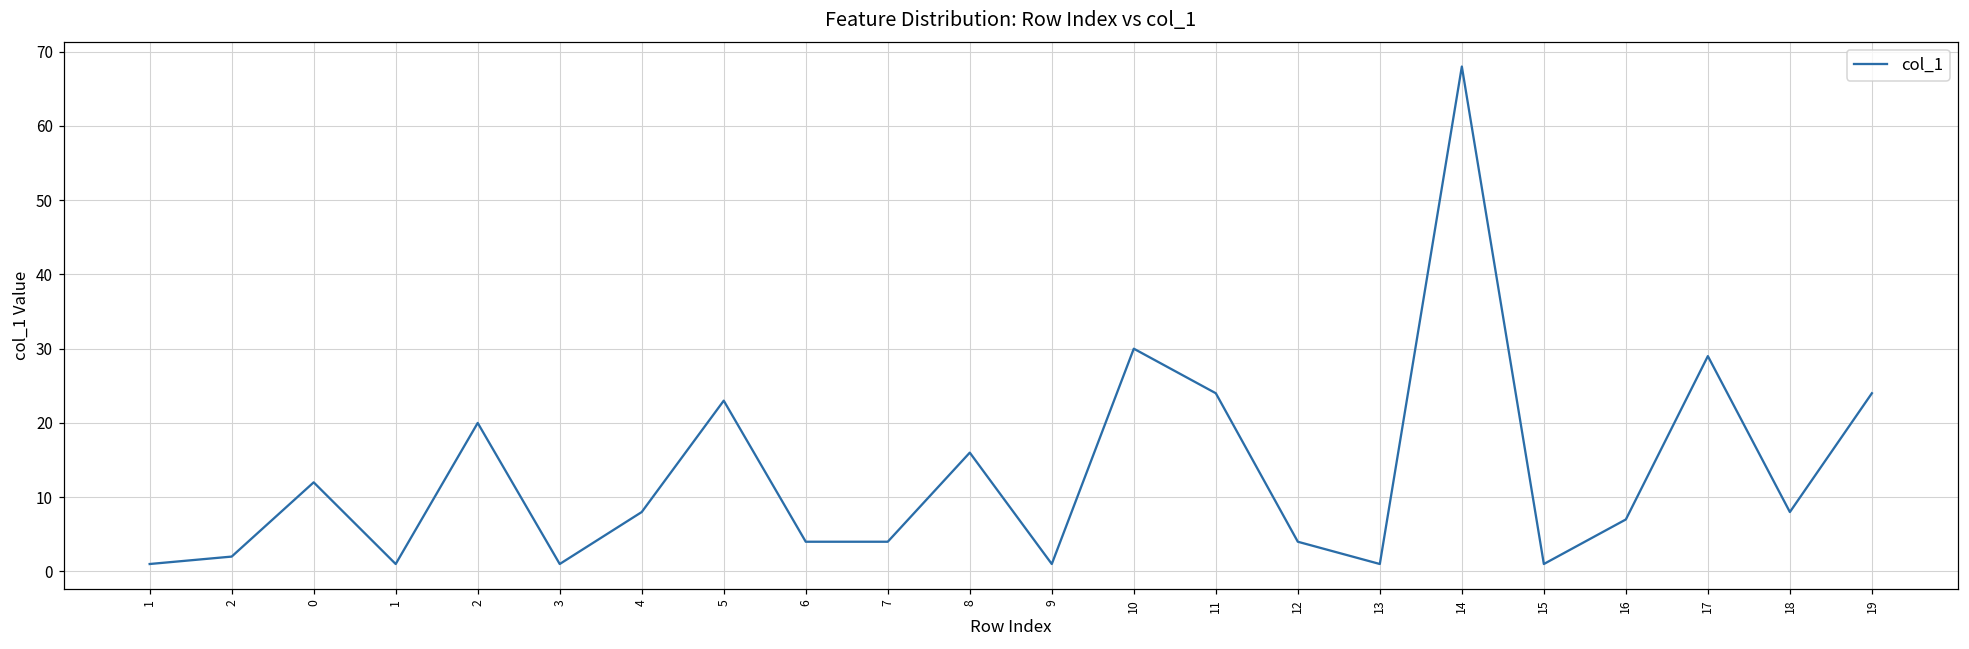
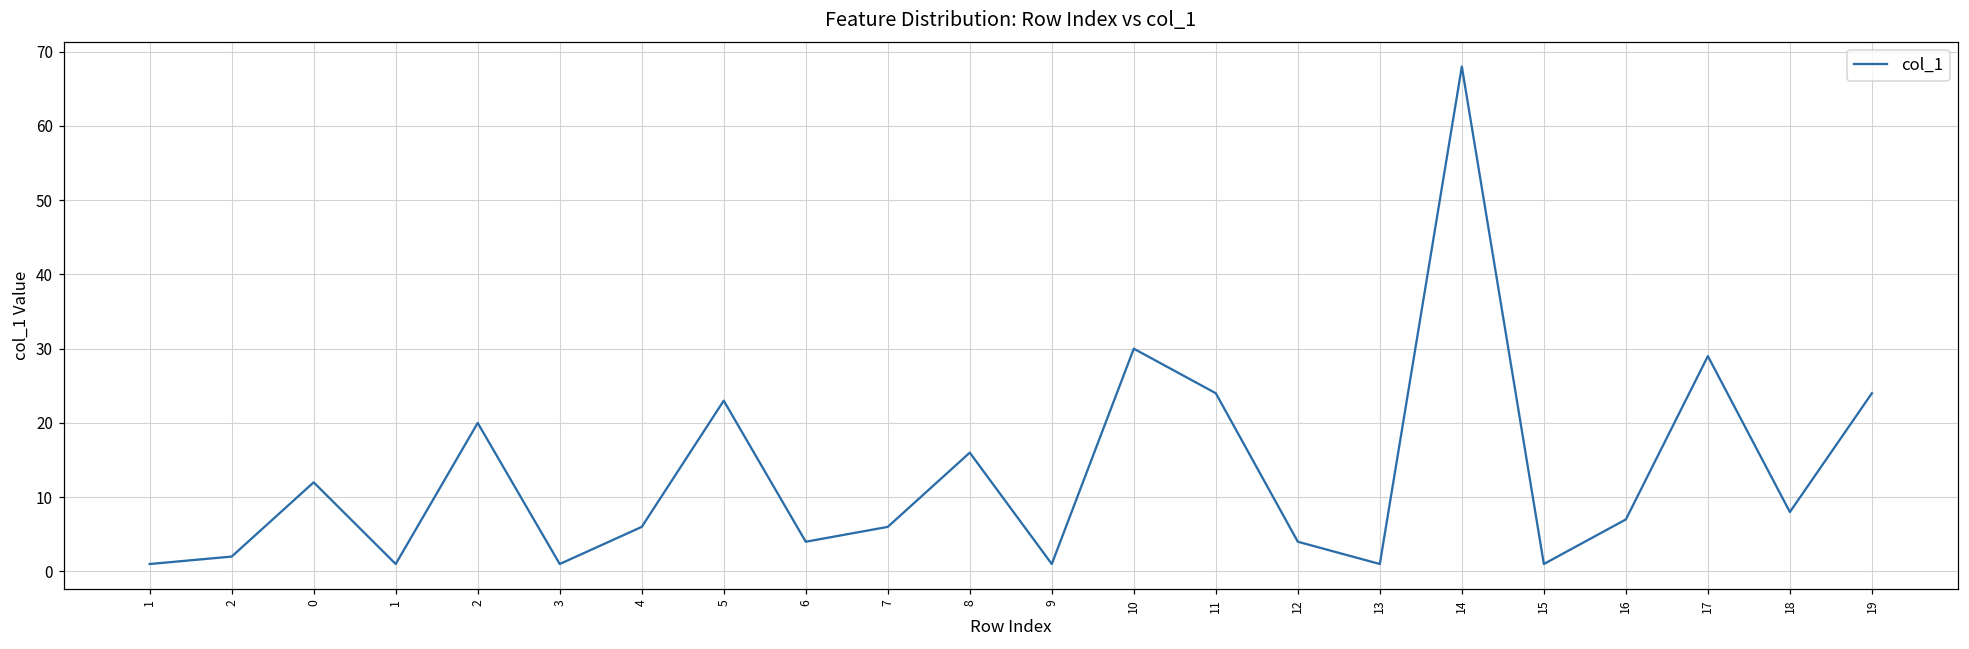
  {
    "0": 12,
    "3": 1,
-   "4": 8,
+   "4": 6,
    "5": 23,
    "6": 4,
-   "7": 4,
+   "7": 6,
    "8": 16,
    "9": 1,
    "10": 30,
    "11": 24,
    "12": 4,
    "13": 1,
    "14": 68,
    "15": 1,
    "16": 7,
    "17": 29,
    "18": 8,
    "19": 24
  }
